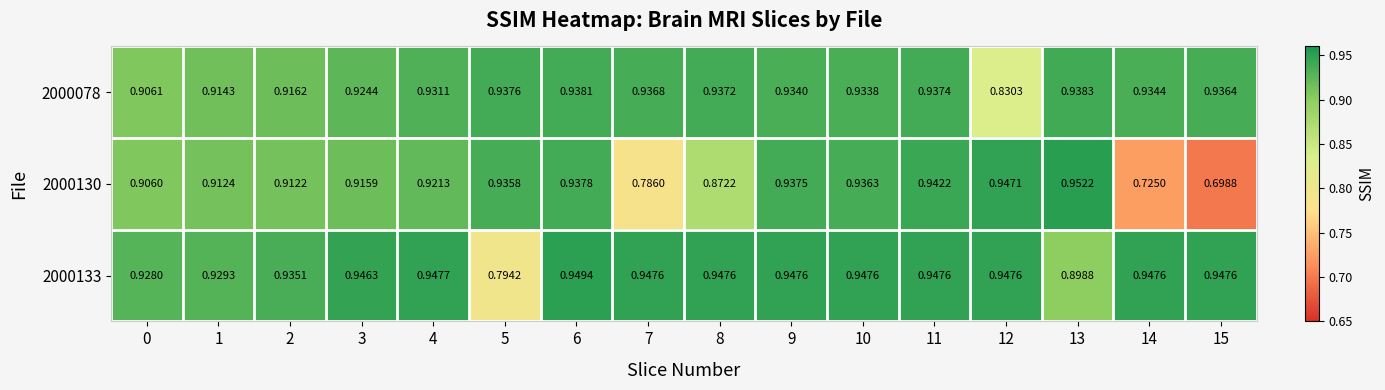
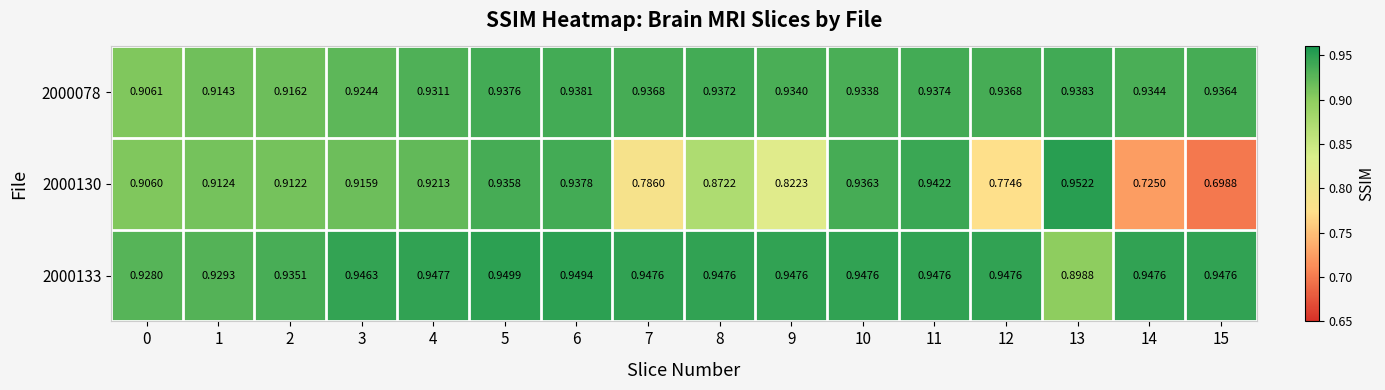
  {
    "2000078": {
      "0": 0.9061,
      "1": 0.9143,
      "2": 0.9162,
      "3": 0.9244,
      "4": 0.9311,
      "5": 0.9376,
      "6": 0.9381,
      "7": 0.9368,
      "8": 0.9372,
      "9": 0.9340,
      "10": 0.9338,
      "11": 0.9374,
-     "12": 0.8303,
+     "12": 0.9368,
      "13": 0.9383,
      "14": 0.9344,
      "15": 0.9364
    },
    "2000130": {
      "0": 0.9060,
      "1": 0.9124,
      "2": 0.9122,
      "3": 0.9159,
      "4": 0.9213,
      "5": 0.9358,
      "6": 0.9378,
      "7": 0.7860,
      "8": 0.8722,
-     "9": 0.9375,
+     "9": 0.8223,
      "10": 0.9363,
      "11": 0.9422,
-     "12": 0.9471,
+     "12": 0.7746,
      "13": 0.9522,
      "14": 0.7250,
      "15": 0.6988
    },
    "2000133": {
      "0": 0.9280,
      "1": 0.9293,
      "2": 0.9351,
      "3": 0.9463,
      "4": 0.9477,
-     "5": 0.7942,
+     "5": 0.9499,
      "6": 0.9494,
      "7": 0.9476,
      "8": 0.9476,
      "9": 0.9476,
      "10": 0.9476,
      "11": 0.9476,
      "12": 0.9476,
      "13": 0.8988,
      "14": 0.9476,
      "15": 0.9476
    }
  }
